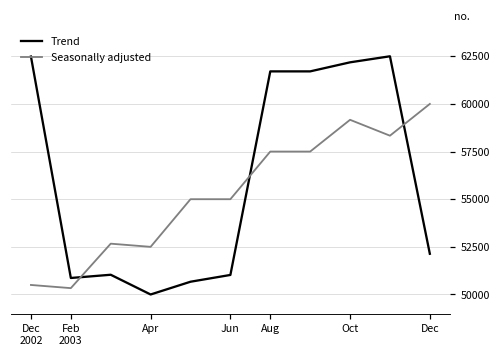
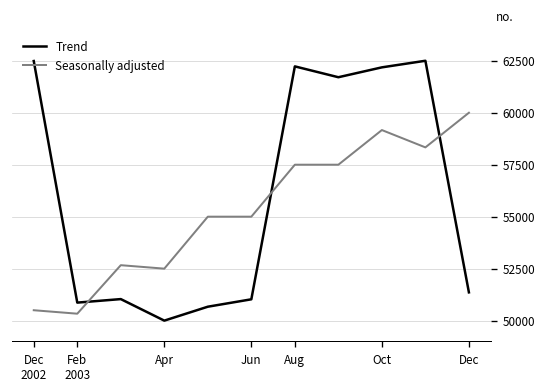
  {
    "Trend": {
      "Dec 2002": 62500,
      "Feb 2003": 50900,
      "Apr": 50000,
      "Jun": 51000,
-     "Aug": 61700,
+     "Aug": 62200,
      "Oct": 62200,
-     "Dec": 52100
+     "Dec": 51400
    },
    "Seasonally adjusted": {
      "Dec 2002": 50500,
      "Feb 2003": 50300,
      "Apr": 52500,
      "Jun": 55000,
      "Aug": 57500,
      "Oct": 59200,
      "Dec": 60000
    }
  }
